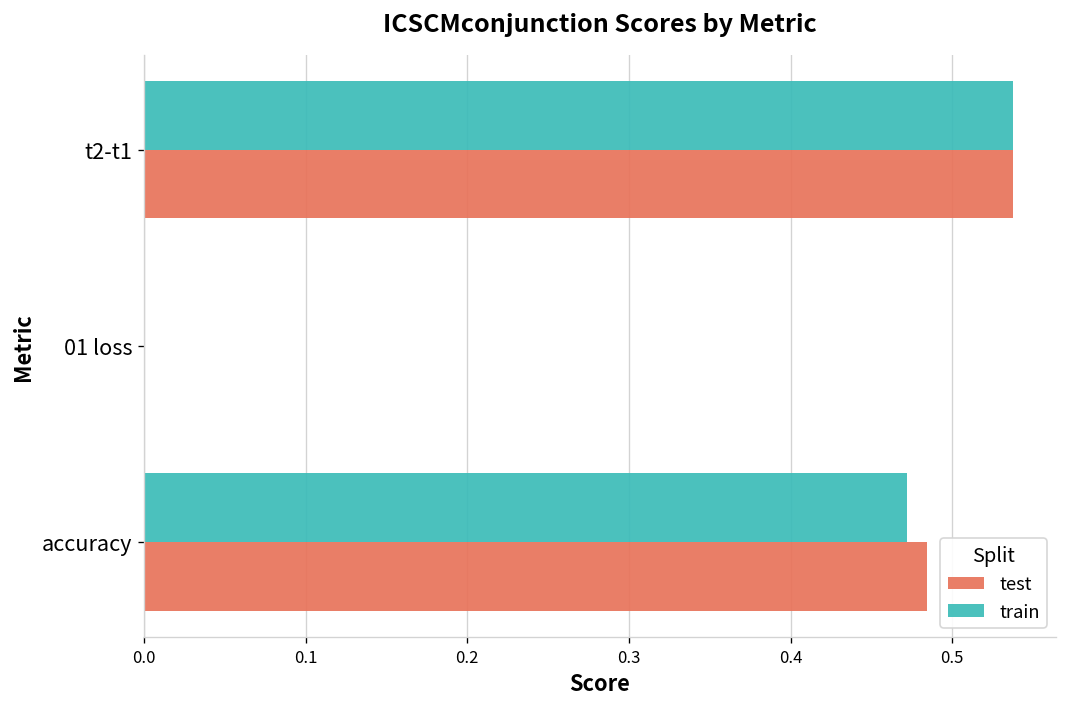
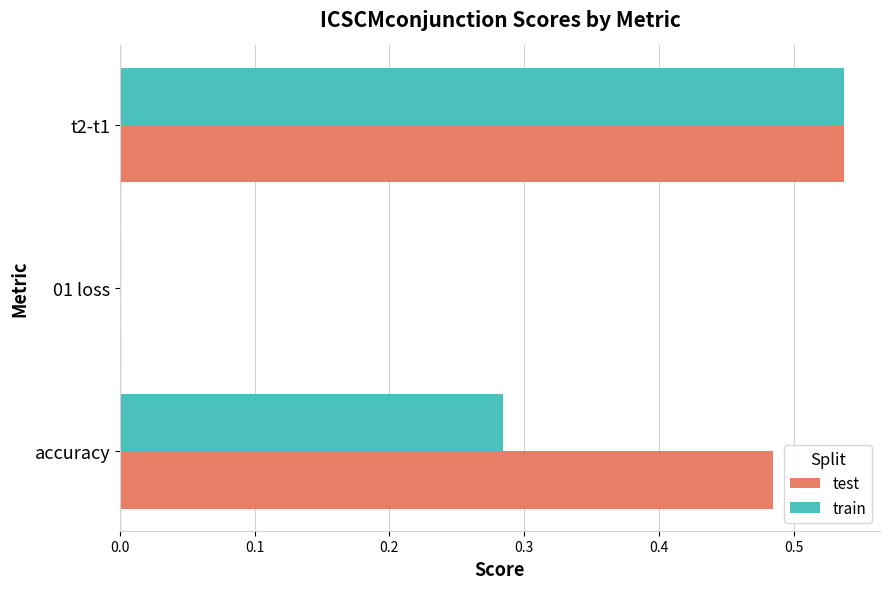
  {
    "test": {
      "t2-t1": 0.537,
      "01 loss": 0.000,
      "accuracy": 0.485
    },
    "train": {
      "t2-t1": 0.537,
      "01 loss": 0.000,
-     "accuracy": 0.472
+     "accuracy": 0.284
    }
  }
